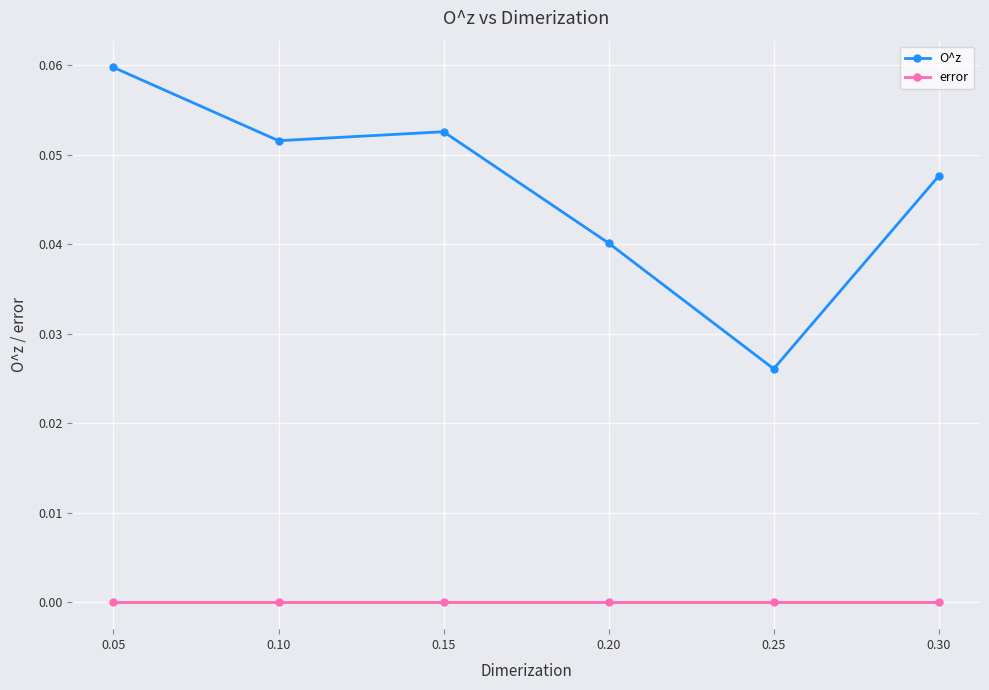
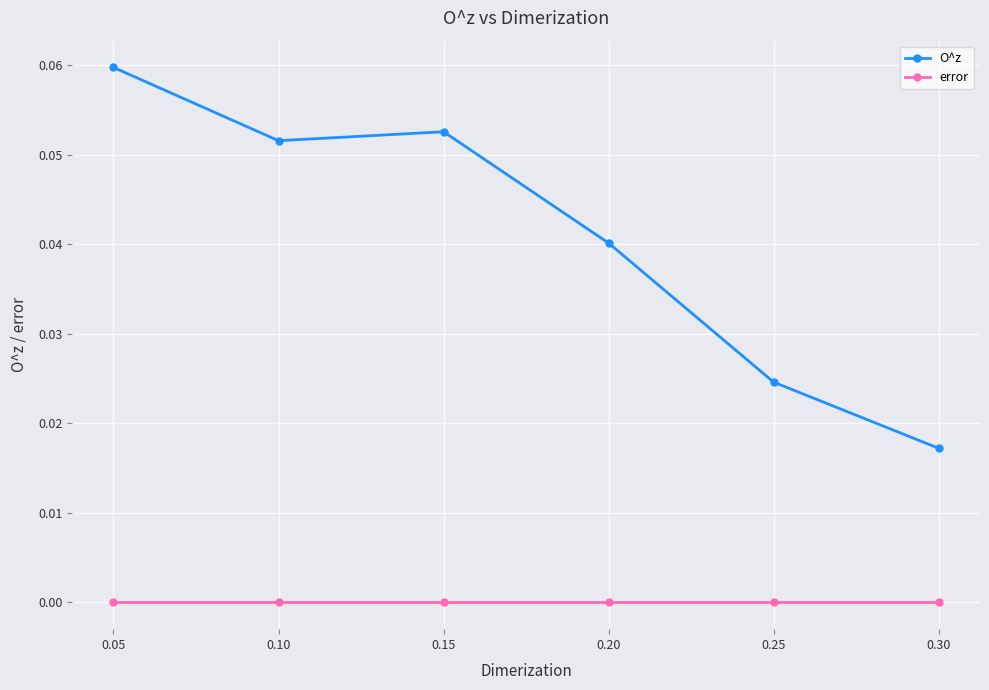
  {
    "O^z": {
      "0.05": 0.060,
      "0.10": 0.052,
      "0.15": 0.053,
      "0.20": 0.040,
-     "0.25": 0.026,
-     "0.30": 0.048
+     "0.25": 0.025,
+     "0.30": 0.017
    },
    "error": {
      "0.05": 0.000,
      "0.10": 0.000,
      "0.15": 0.000,
      "0.20": 0.000,
      "0.25": 0.000,
      "0.30": 0.000
    }
  }
